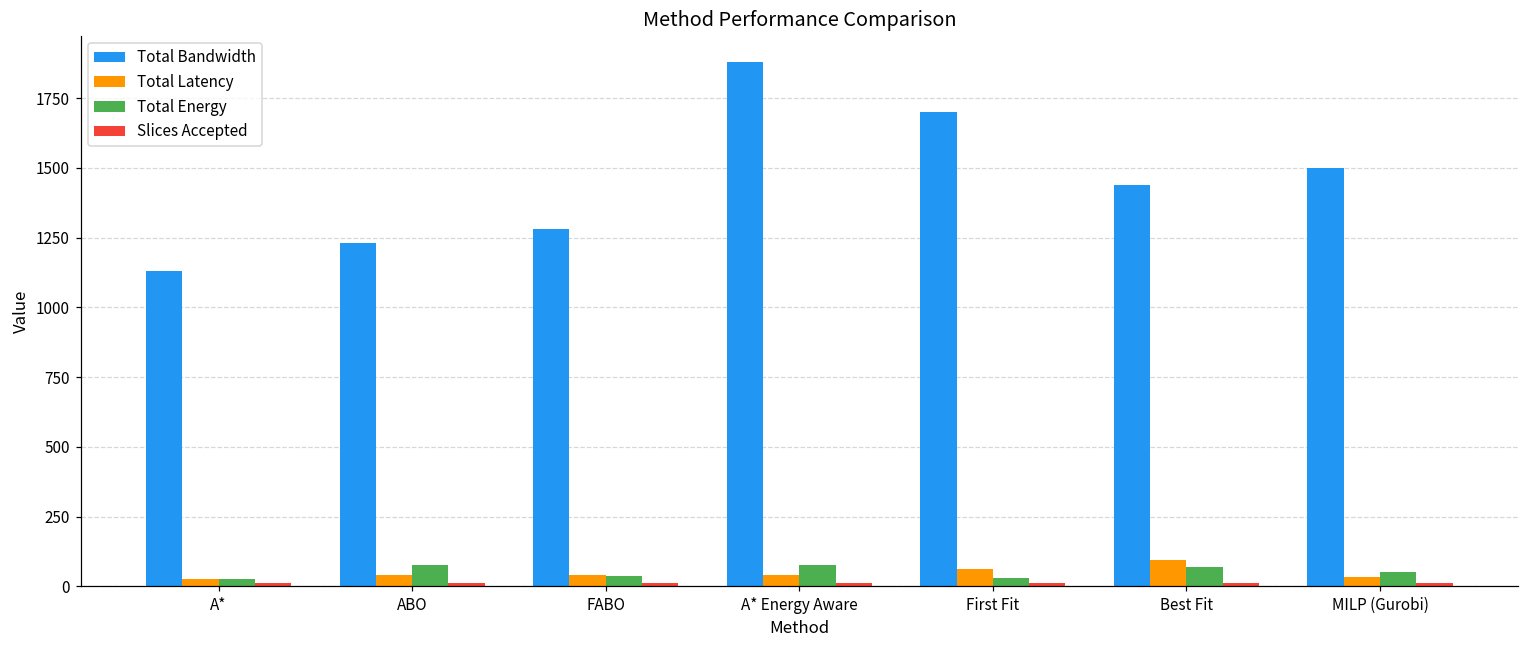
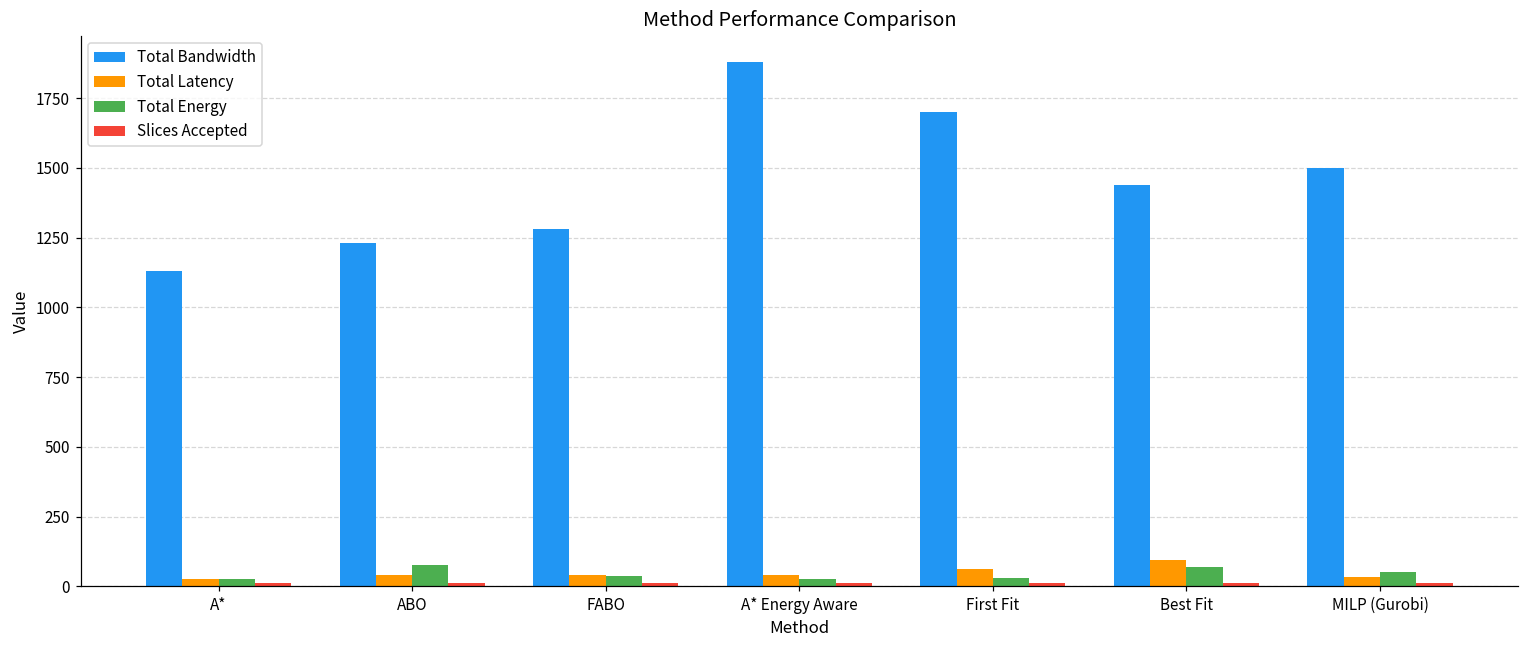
  {
    "Total Bandwidth": {
      "A*": 1130,
      "ABO": 1230,
      "FABO": 1280,
      "A* Energy Aware": 1880,
      "First Fit": 1700,
      "Best Fit": 1440,
      "MILP (Gurobi)": 1500
    },
    "Total Latency": {
      "A*": 30,
      "ABO": 40,
      "FABO": 40,
      "A* Energy Aware": 40,
      "First Fit": 60,
      "Best Fit": 90,
      "MILP (Gurobi)": 30
    },
    "Total Energy": {
      "A*": 30,
      "ABO": 80,
      "FABO": 40,
-     "A* Energy Aware": 80,
+     "A* Energy Aware": 30,
      "First Fit": 30,
      "Best Fit": 70,
      "MILP (Gurobi)": 50
    },
    "Slices Accepted": {
      "A*": 10,
      "ABO": 10,
      "FABO": 10,
      "A* Energy Aware": 10,
      "First Fit": 10,
      "Best Fit": 10,
      "MILP (Gurobi)": 10
    }
  }
